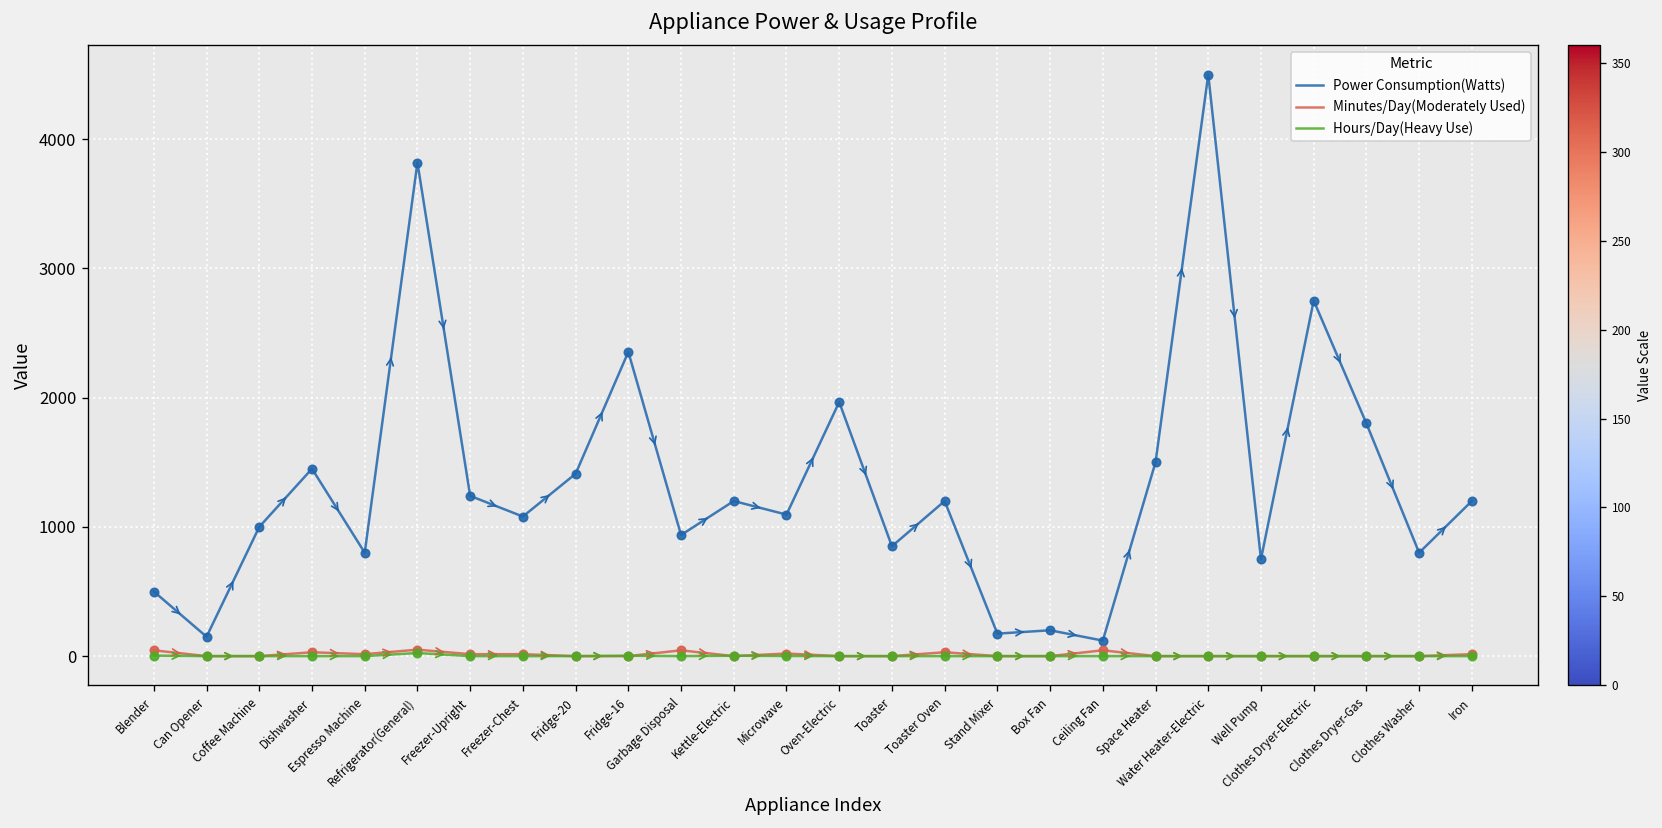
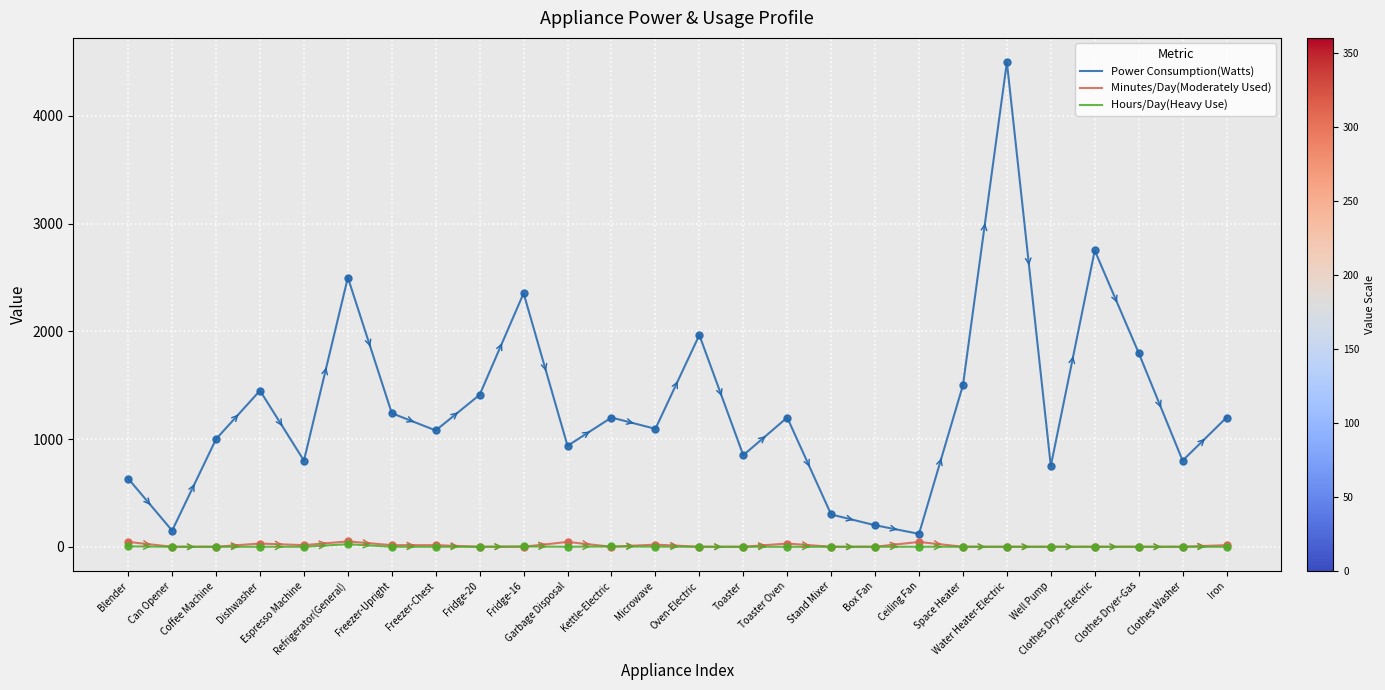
  {
    "Power Consumption(Watts)": {
-     "Blender": 500,
+     "Blender": 630,
      "Can Opener": 150,
      "Coffee Machine": 1000,
      "Dishwasher": 1450,
      "Espresso Machine": 800,
-     "Refrigerator(General)": 3820,
+     "Refrigerator(General)": 2500,
      "Freezer-Upright": 1240,
      "Freezer-Chest": 1080,
      "Fridge-20": 1410,
      "Fridge-16": 2350,
      "Garbage Disposal": 940,
      "Kettle-Electric": 1200,
      "Microwave": 1100,
      "Oven-Electric": 1970,
      "Toaster": 850,
      "Toaster Oven": 1200,
-     "Stand Mixer": 170,
+     "Stand Mixer": 300,
      "Box Fan": 200,
      "Ceiling Fan": 120,
      "Space Heater": 1500,
      "Water Heater-Electric": 4500,
      "Well Pump": 750,
      "Clothes Dryer-Electric": 2750,
      "Clothes Dryer-Gas": 1800,
      "Clothes Washer": 800,
      "Iron": 1200
    },
    "Minutes/Day(Moderately Used)": {
      "Blender": 50,
      "Dishwasher": 30,
      "Refrigerator(General)": 50,
      "Garbage Disposal": 50,
      "Toaster Oven": 30,
      "Ceiling Fan": 50
    },
    "Hours/Day(Heavy Use)": {
      "Blender": 0,
      "Dishwasher": 0,
      "Refrigerator(General)": 20,
      "Garbage Disposal": 0,
      "Toaster Oven": 0,
      "Ceiling Fan": 0
    }
  }
